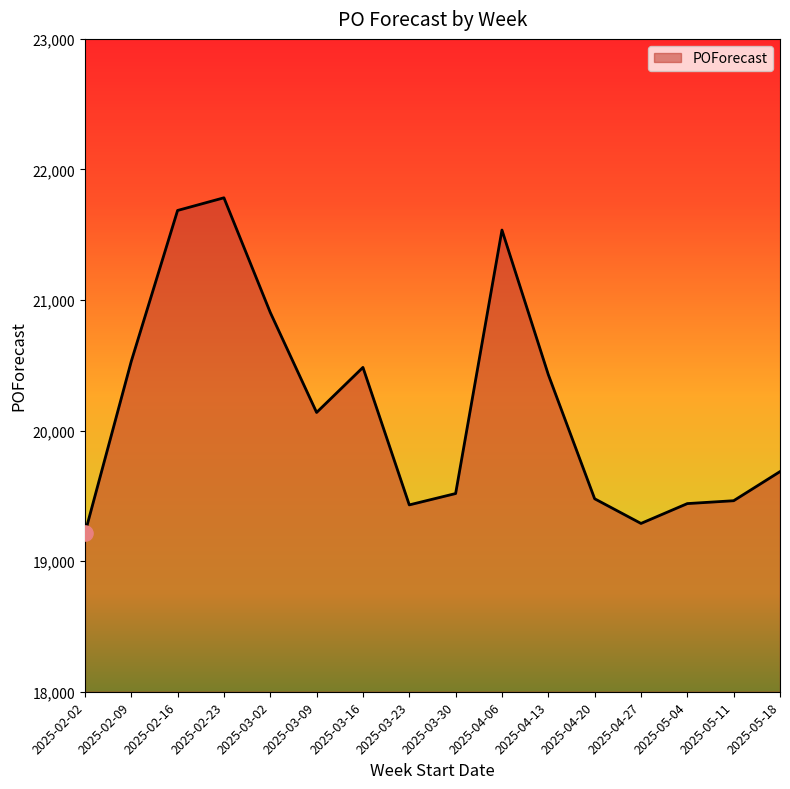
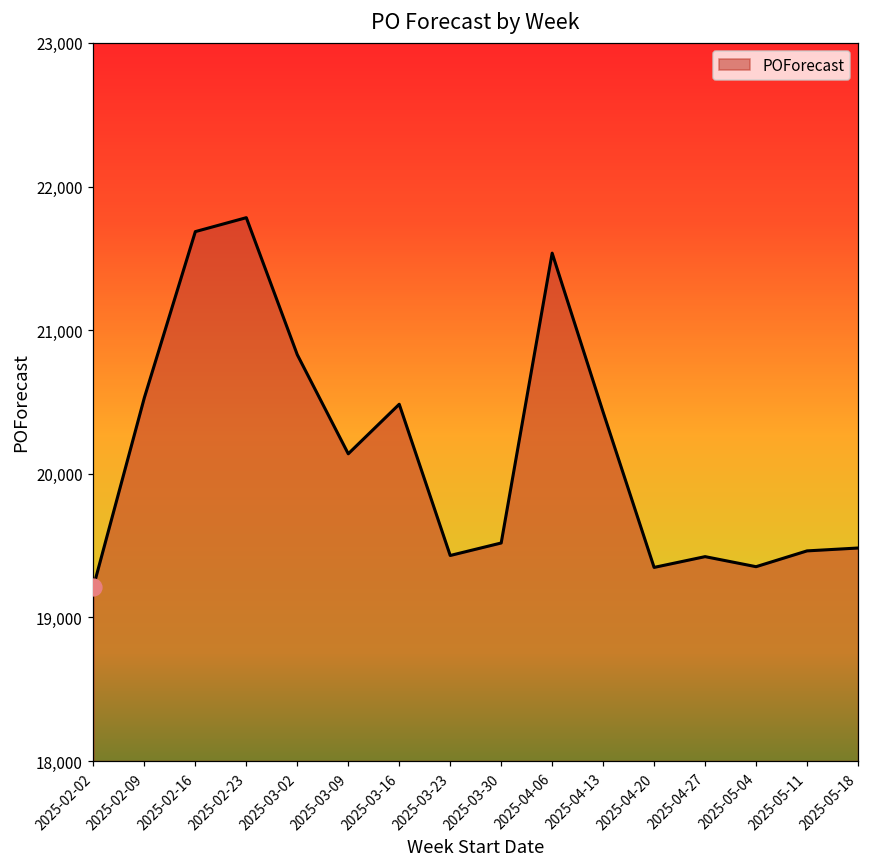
  {
    "POForecast": {
      "2025-02-09": "20,530",
      "2025-02-16": "21,690",
      "2025-02-23": "21,780",
-     "2025-03-02": "20,910",
+     "2025-03-02": "20,830",
      "2025-03-09": "20,140",
      "2025-03-16": "20,480",
      "2025-03-23": "19,430",
      "2025-03-30": "19,520",
      "2025-04-06": "21,540",
      "2025-04-13": "20,430",
-     "2025-04-20": "19,480",
-     "2025-04-27": "19,290",
-     "2025-05-04": "19,440",
+     "2025-04-20": "19,350",
+     "2025-04-27": "19,420",
+     "2025-05-04": "19,350",
      "2025-05-11": "19,460",
-     "2025-05-18": "19,690"
+     "2025-05-18": "19,480"
    }
  }
